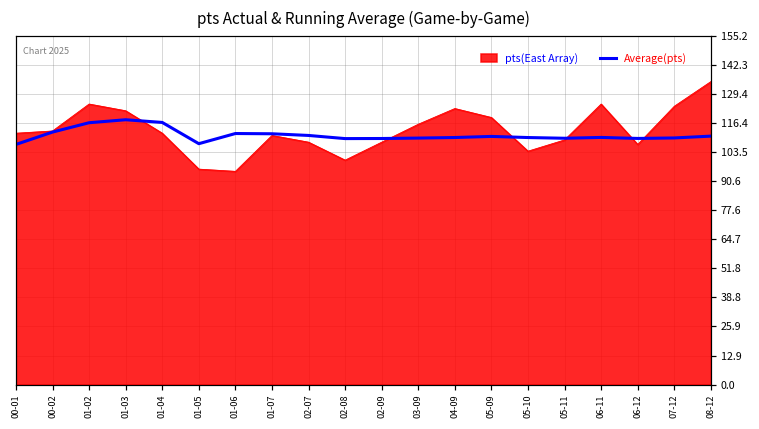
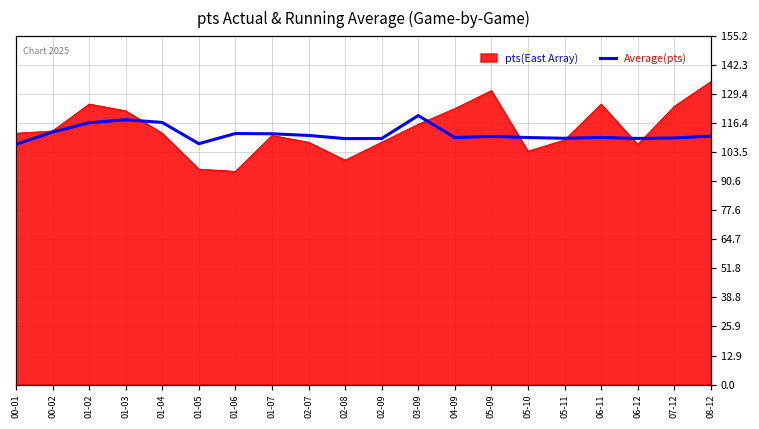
  {
    "pts(East Array)": {
      "00-01": 112,
      "01-02": 125,
      "01-03": 122,
      "01-04": 112,
      "01-05": 96,
      "01-06": 95,
      "02-07": 108,
      "02-08": 100,
      "02-09": 108,
      "03-09": 116,
      "04-09": 123,
-     "05-09": 119,
+     "05-09": 131,
      "05-10": 104,
      "06-11": 125,
      "06-12": 107,
      "07-12": 124,
      "08-12": 135
    },
    "Average(pts)": {
      "00-01": 107,
      "01-02": 117,
      "01-03": 118,
      "01-04": 117,
      "01-05": 107,
      "01-06": 112,
      "02-07": 111,
      "02-08": 110,
      "02-09": 110,
-     "03-09": 110,
+     "03-09": 120,
      "04-09": 110,
      "05-09": 111,
      "05-10": 110,
      "06-11": 110,
      "06-12": 110,
      "07-12": 110,
      "08-12": 111
    }
  }
